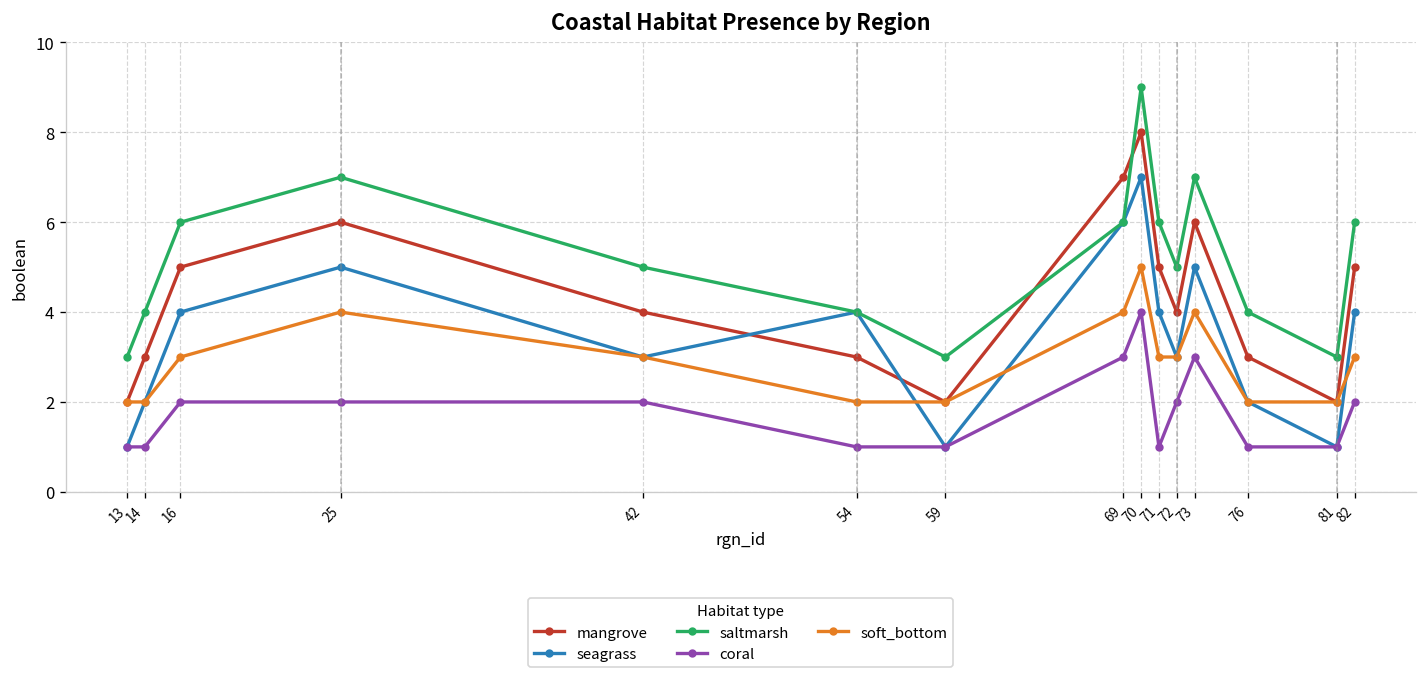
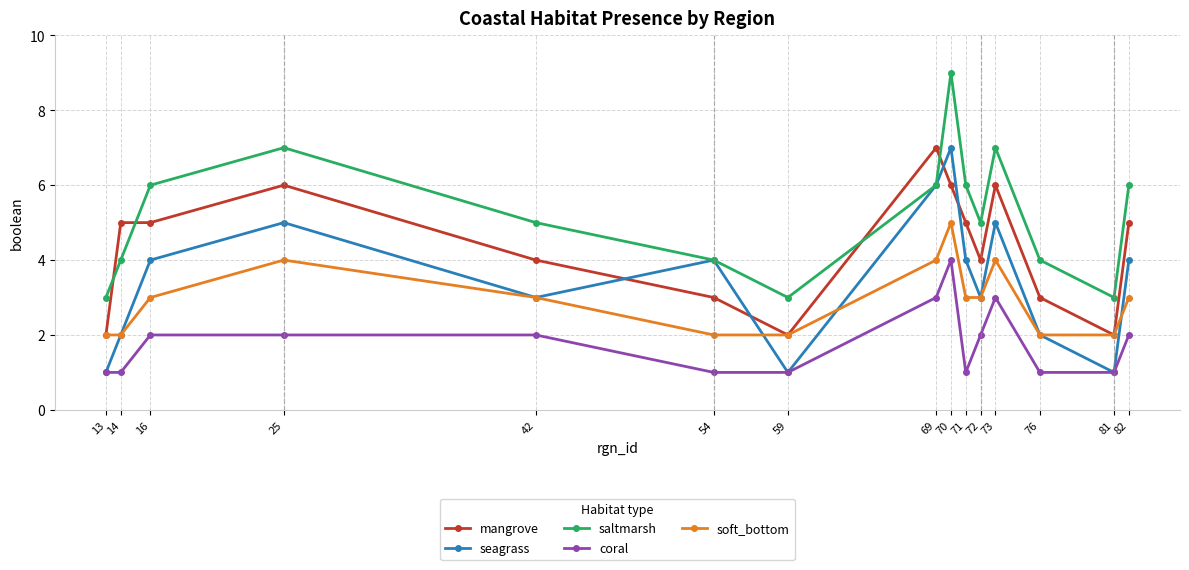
  {
    "mangrove": {
-     "14": 3,
+     "14": 5,
      "16": 5,
      "25": 6,
      "42": 4,
      "54": 3,
      "69": 7,
-     "70": 8,
+     "70": 6,
      "71": 5,
      "72": 4,
      "73": 6,
      "76": 3,
      "82": 5
    },
    "seagrass": {
      "16": 4,
      "25": 5,
      "70": 7,
      "71": 4,
      "73": 5,
      "82": 4
    },
    "saltmarsh": {
      "13": 3,
      "14": 4,
      "16": 6,
      "25": 7,
      "42": 5,
      "59": 3,
      "70": 9,
      "71": 6,
      "72": 5,
      "73": 7,
      "76": 4,
      "81": 3,
      "82": 6
    },
    "coral": {
      "14": 1,
      "16": 2,
      "25": 2,
      "42": 2,
      "54": 1,
      "69": 3,
      "70": 4,
      "71": 1,
      "72": 2,
      "73": 3,
      "76": 1,
      "82": 2
    },
    "soft_bottom": {
      "16": 3,
      "25": 4,
      "54": 2,
      "69": 4,
      "70": 5,
      "71": 3,
      "73": 4,
      "82": 3
    }
  }
